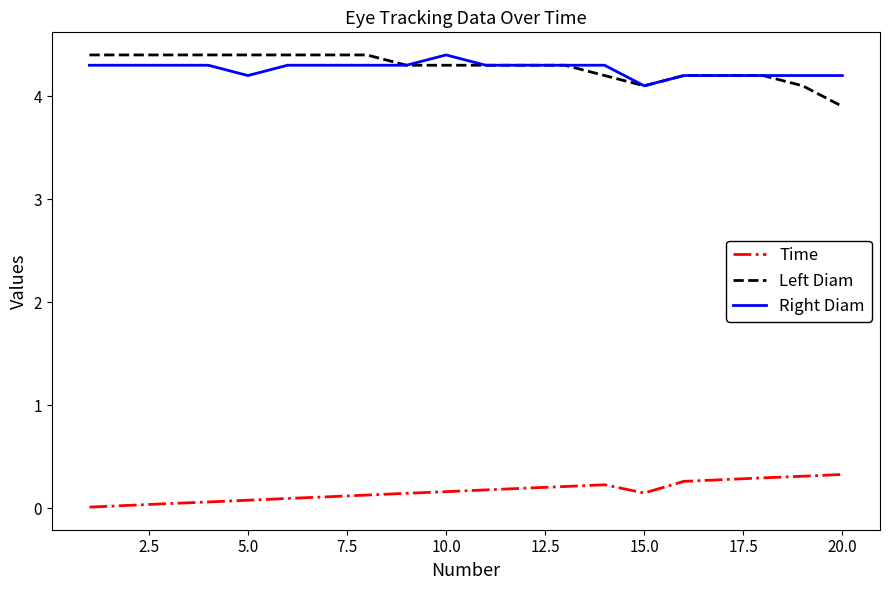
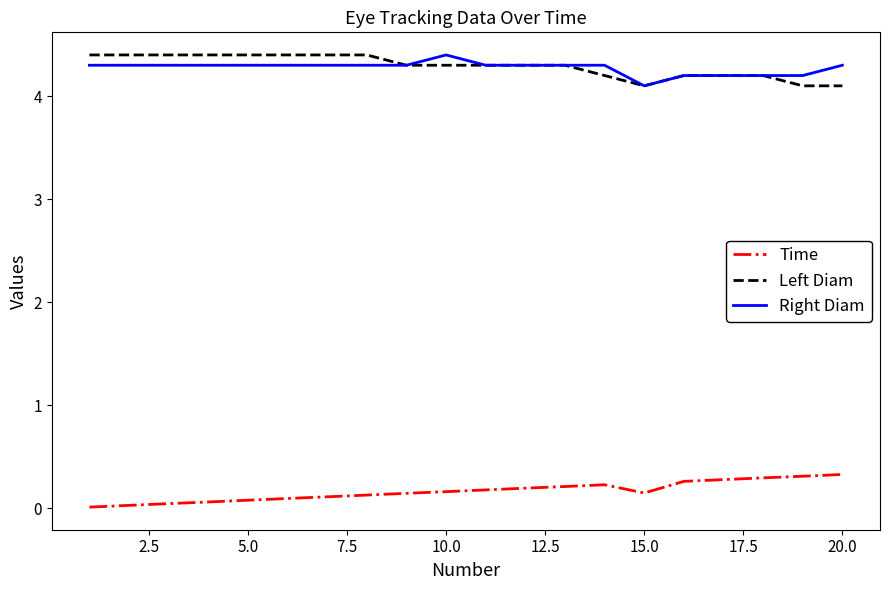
  {
    "Time": {
      "5.0": 0.1,
      "10.0": 0.16,
      "15.0": 0.15,
      "20.0": 0.33
    },
    "Left Diam": {
      "5.0": 4.4,
      "10.0": 4.3,
-     "20.0": 3.9
+     "20.0": 4.1
    },
    "Right Diam": {
-     "5.0": 4.2,
+     "5.0": 4.3,
      "10.0": 4.4,
-     "20.0": 4.2
+     "20.0": 4.3
    }
  }
